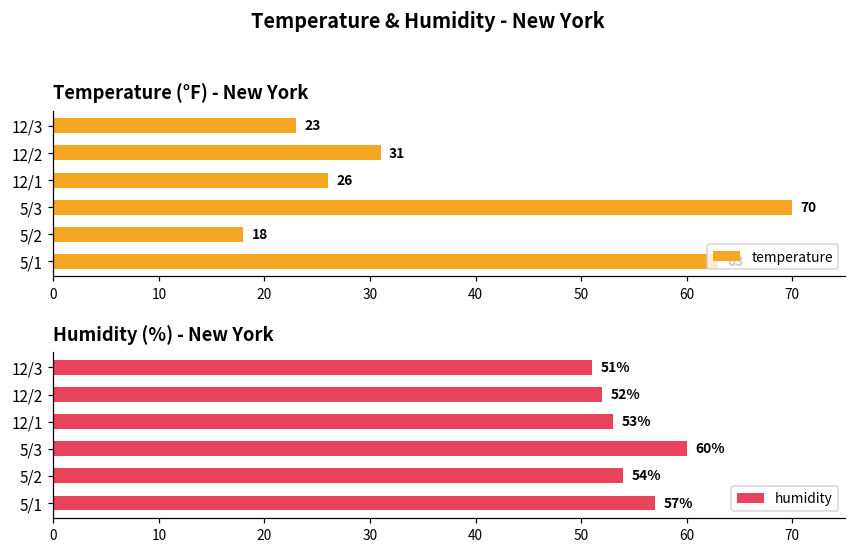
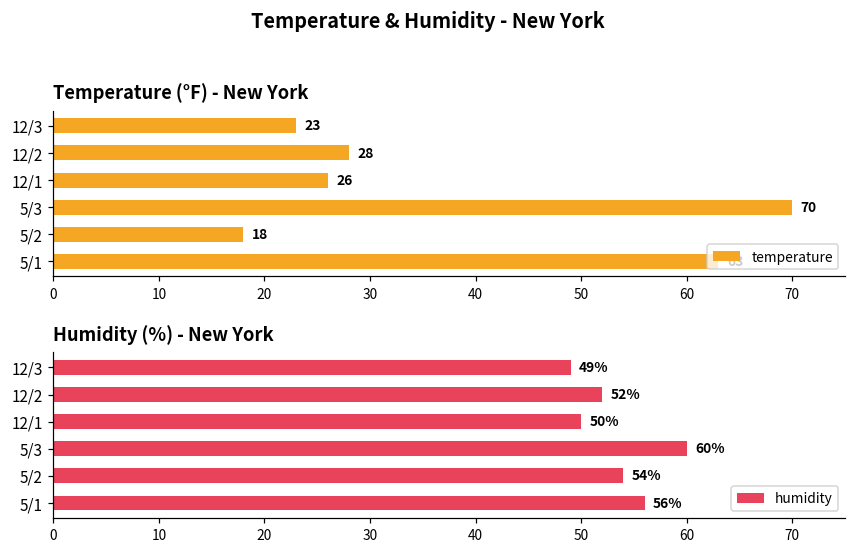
  {
    "Temperature (°F) - New York": {
      "12/3": "23",
-     "12/2": "31",
+     "12/2": "28",
      "12/1": "26",
      "5/3": "70",
      "5/2": "18"
    },
    "Humidity (%) - New York": {
-     "12/3": "51%",
+     "12/3": "49%",
      "12/2": "52%",
-     "12/1": "53%",
+     "12/1": "50%",
      "5/3": "60%",
      "5/2": "54%",
-     "5/1": "57%"
+     "5/1": "56%"
    }
  }
